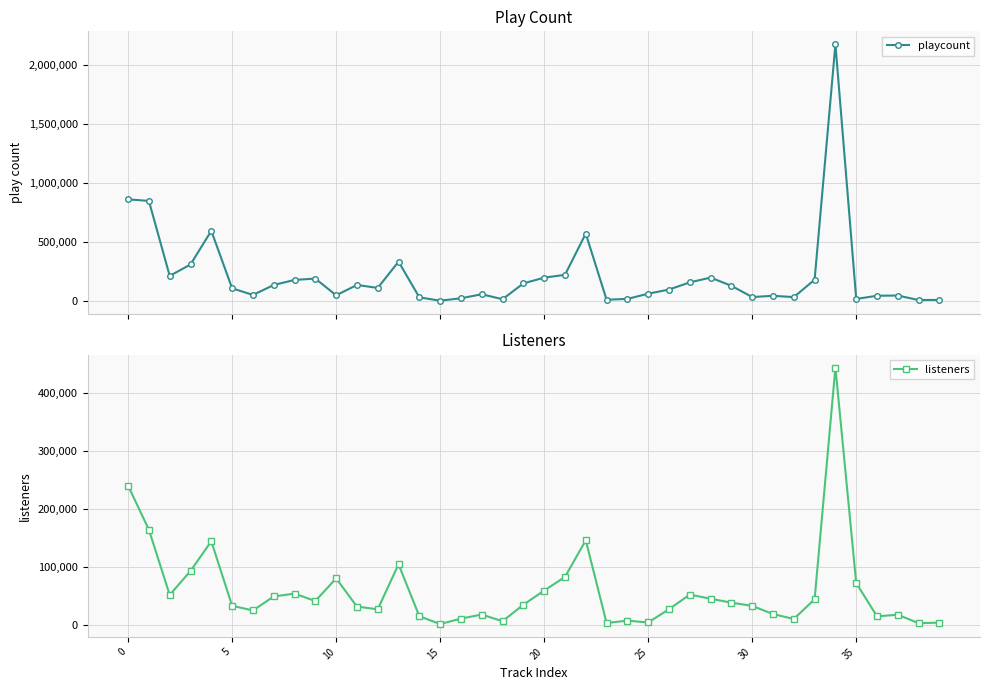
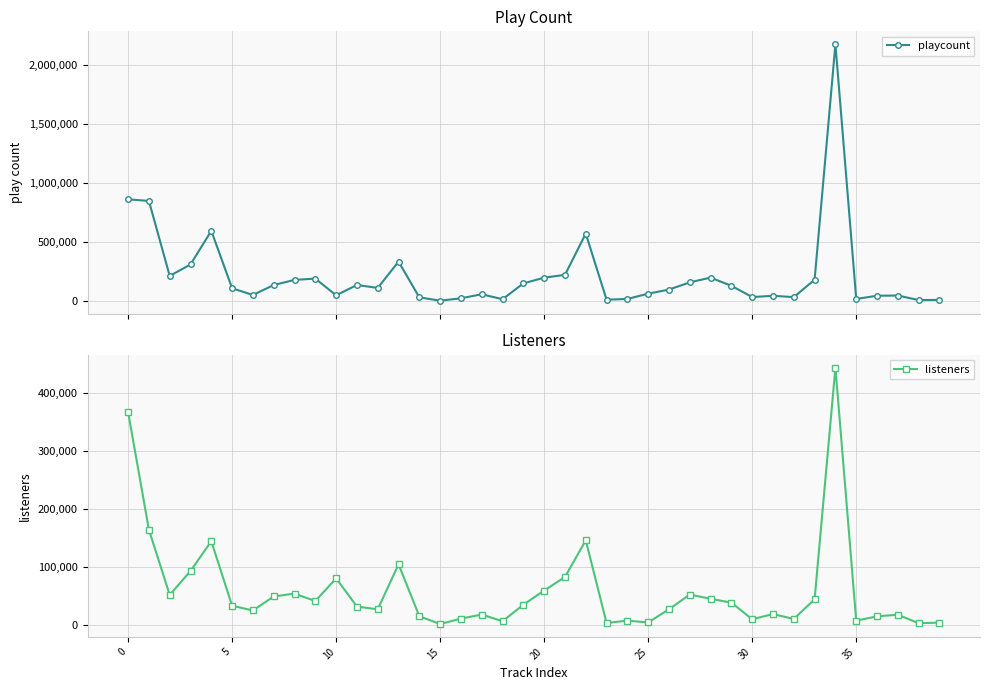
  {
    "Listeners": {
-     "0": "240,000",
+     "0": "370,000",
      "5": "30,000",
      "10": "80,000",
      "15": "0",
      "20": "60,000",
      "25": "0",
-     "30": "30,000",
-     "35": "70,000"
+     "30": "10,000",
+     "35": "10,000"
    }
  }
